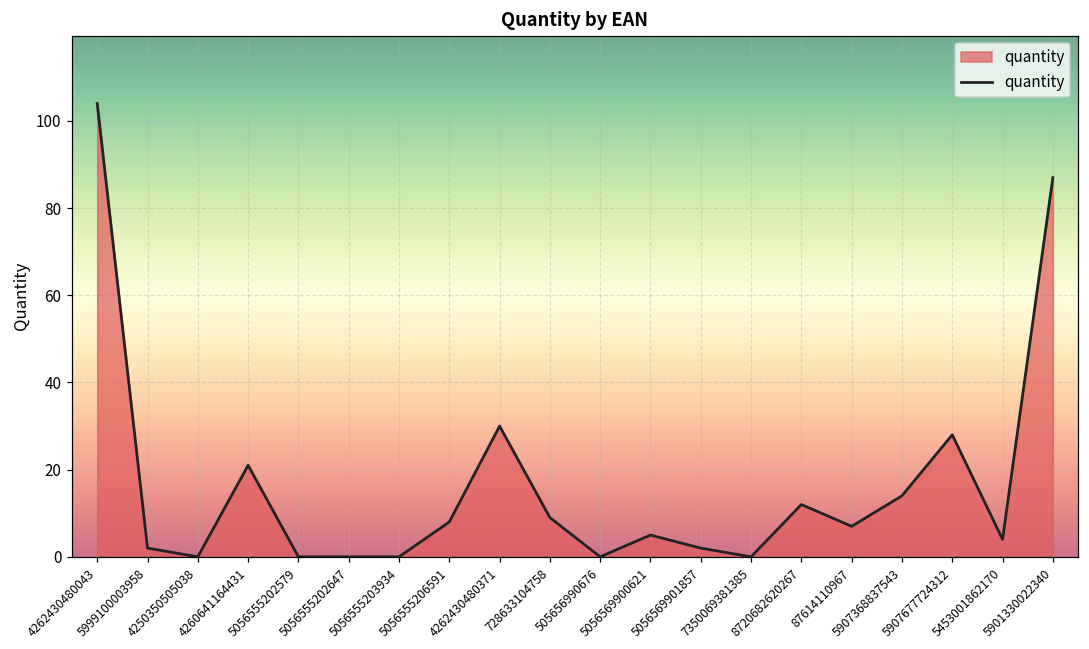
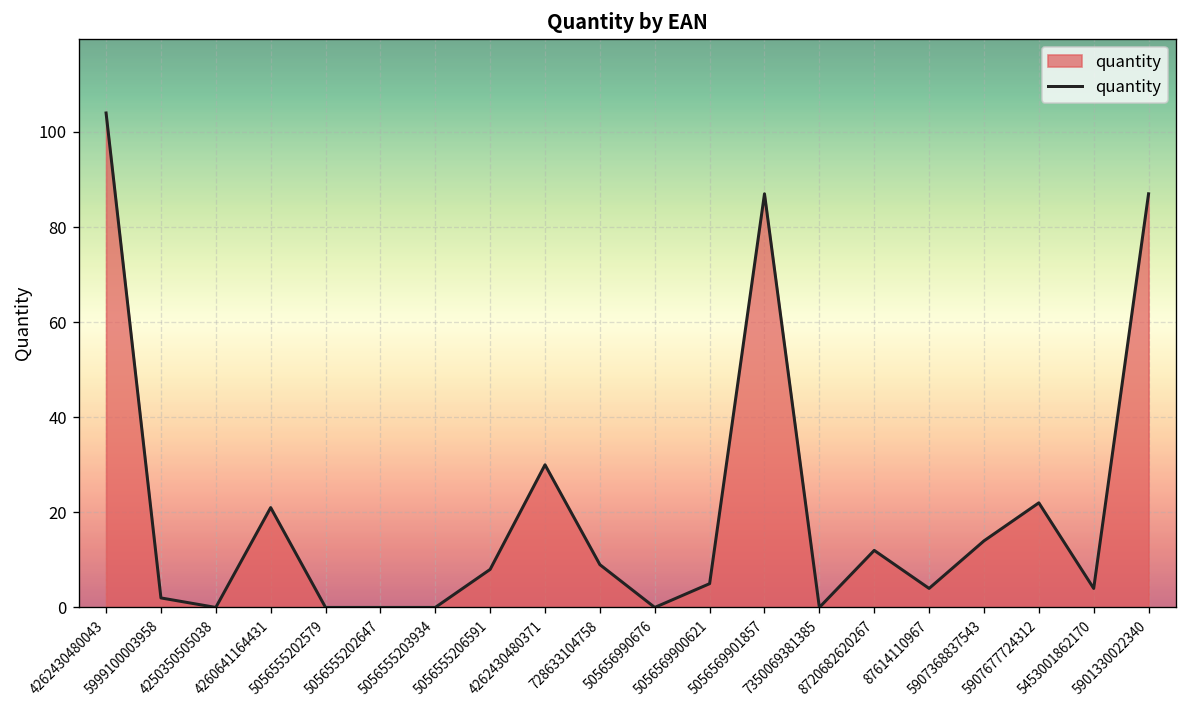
  {
    "4262430480043": 104,
    "5999100003958": 2,
    "4250350505038": 0,
    "4260641164431": 21,
    "5056555202579": 0,
    "5056555202647": 0,
    "5056555203934": 0,
    "5056555206591": 8,
    "4262430480371": 30,
    "728633104758": 9,
    "505656990676": 0,
    "5056569900621": 5,
-   "5056569901857": 2,
+   "5056569901857": 87,
    "7350069381385": 0,
    "8720682620267": 12,
-   "87614110967": 7,
+   "87614110967": 4,
    "5907368837543": 14,
-   "5907677724312": 28,
+   "5907677724312": 22,
    "5453001862170": 4,
    "5901330022340": 87
  }
